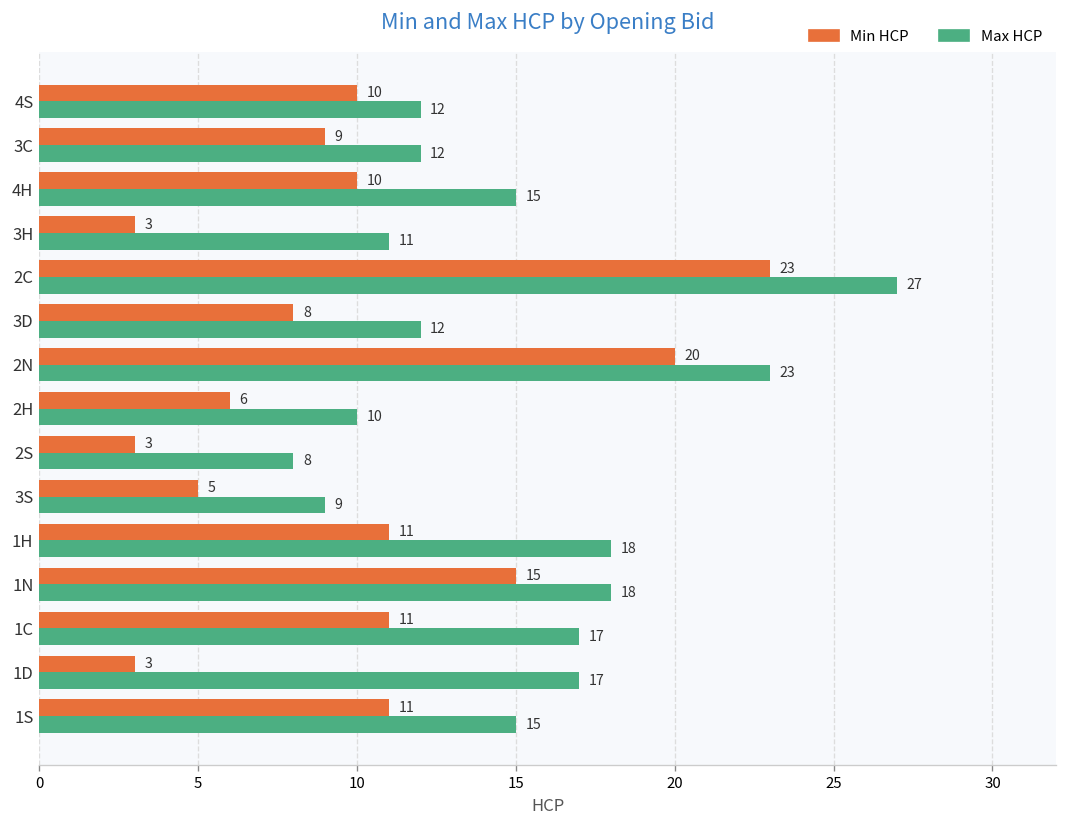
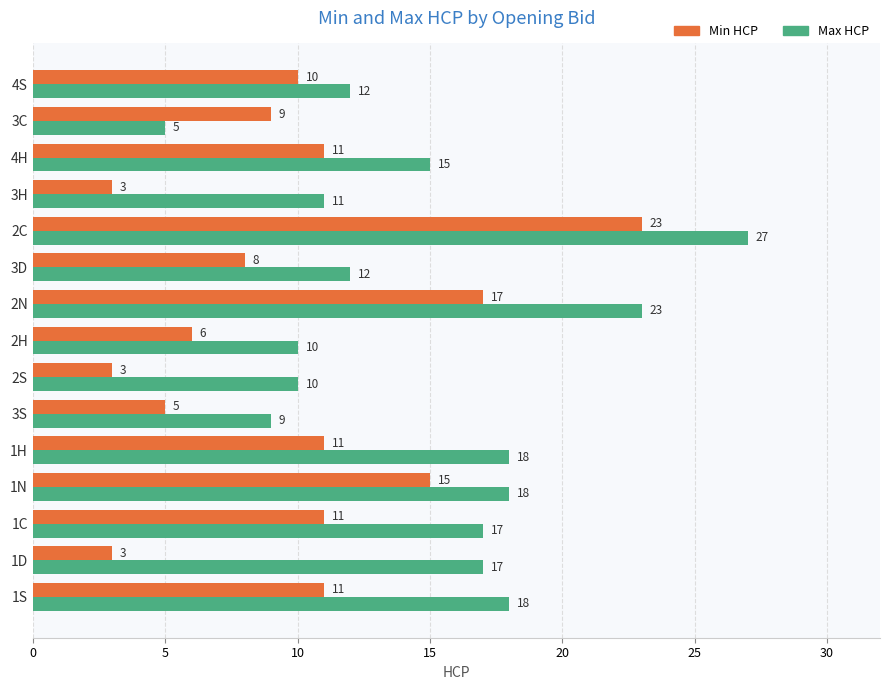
  {
    "Min HCP": {
      "4S": 10,
      "3C": 9,
-     "4H": 10,
+     "4H": 11,
      "3H": 3,
      "2C": 23,
      "3D": 8,
-     "2N": 20,
+     "2N": 17,
      "2H": 6,
      "2S": 3,
      "3S": 5,
      "1H": 11,
      "1N": 15,
      "1C": 11,
      "1D": 3,
      "1S": 11
    },
    "Max HCP": {
      "4S": 12,
-     "3C": 12,
+     "3C": 5,
      "4H": 15,
      "3H": 11,
      "2C": 27,
      "3D": 12,
      "2N": 23,
      "2H": 10,
-     "2S": 8,
+     "2S": 10,
      "3S": 9,
      "1H": 18,
      "1N": 18,
      "1C": 17,
      "1D": 17,
-     "1S": 15
+     "1S": 18
    }
  }
